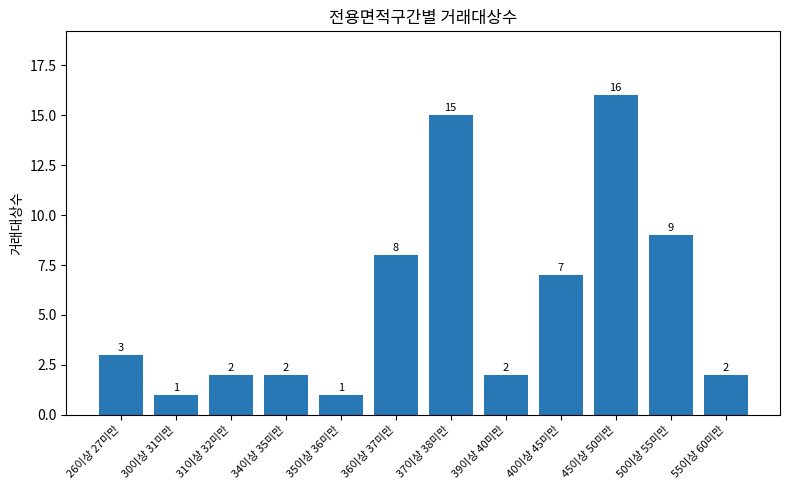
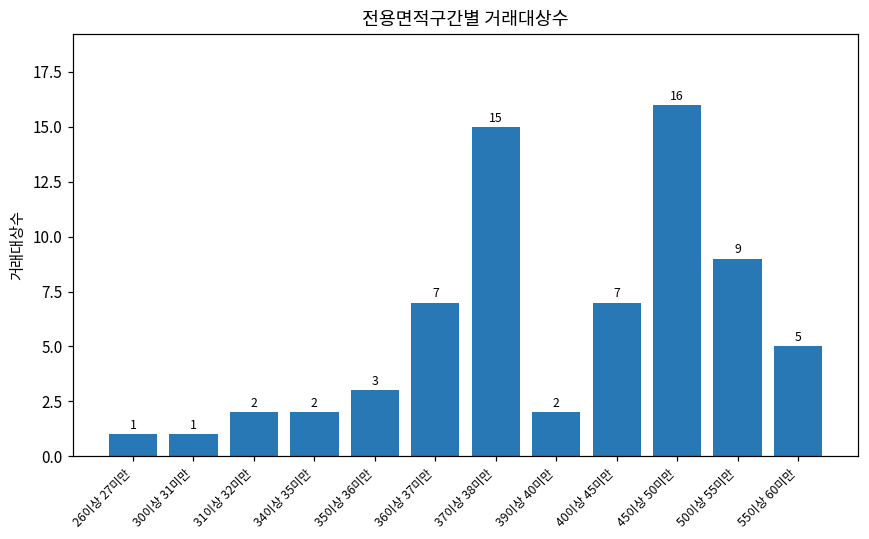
  {
-   "26이상 27미만": 3,
+   "26이상 27미만": 1,
    "30이상 31미만": 1,
    "31이상 32미만": 2,
    "34이상 35미만": 2,
-   "35이상 36미만": 1,
-   "36이상 37미만": 8,
+   "35이상 36미만": 3,
+   "36이상 37미만": 7,
    "37이상 38미만": 15,
    "39이상 40미만": 2,
    "40이상 45미만": 7,
    "45이상 50미만": 16,
    "50이상 55미만": 9,
-   "55이상 60미만": 2
+   "55이상 60미만": 5
  }
